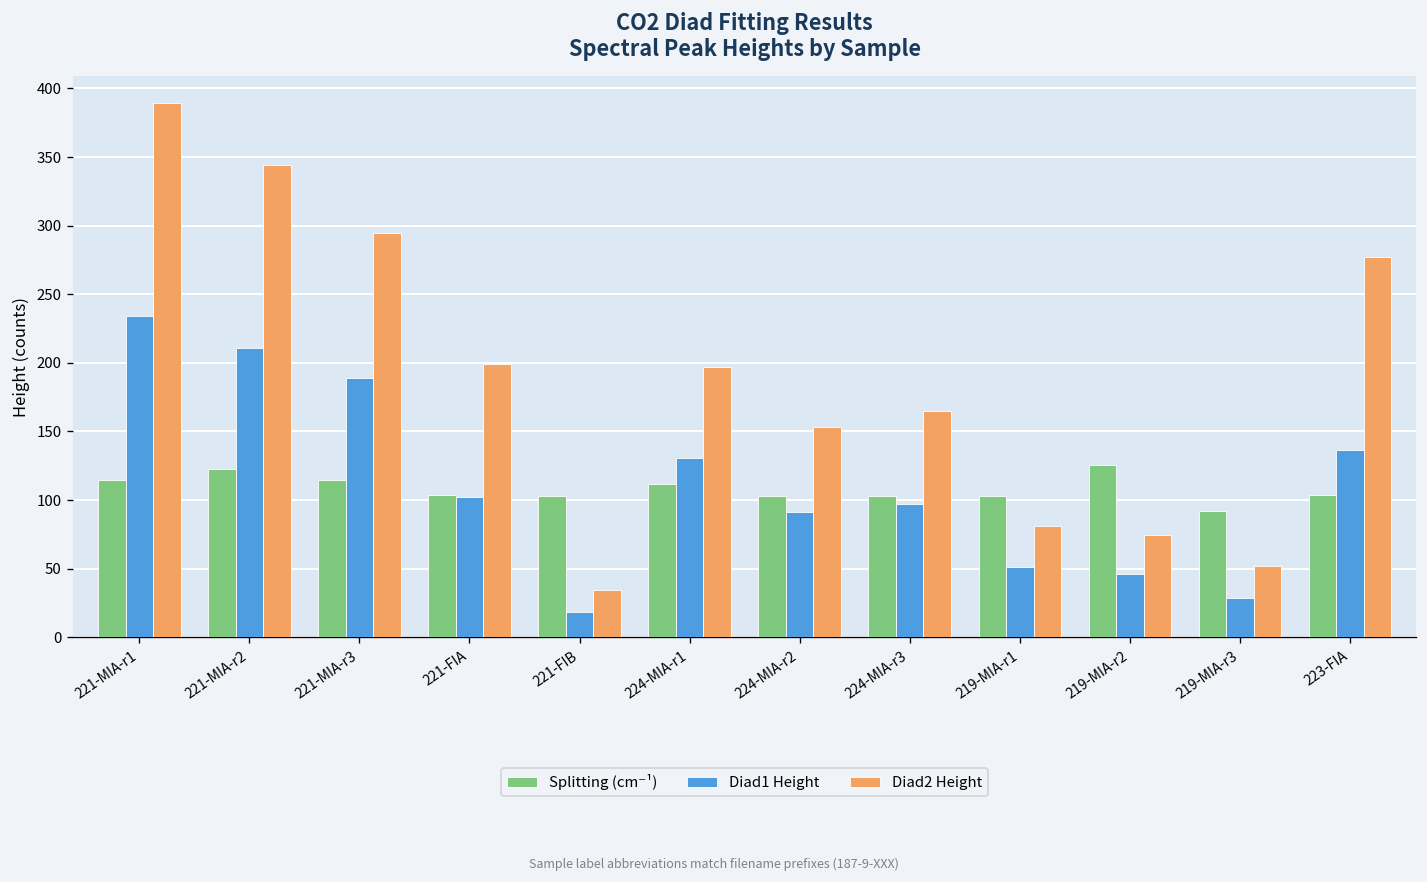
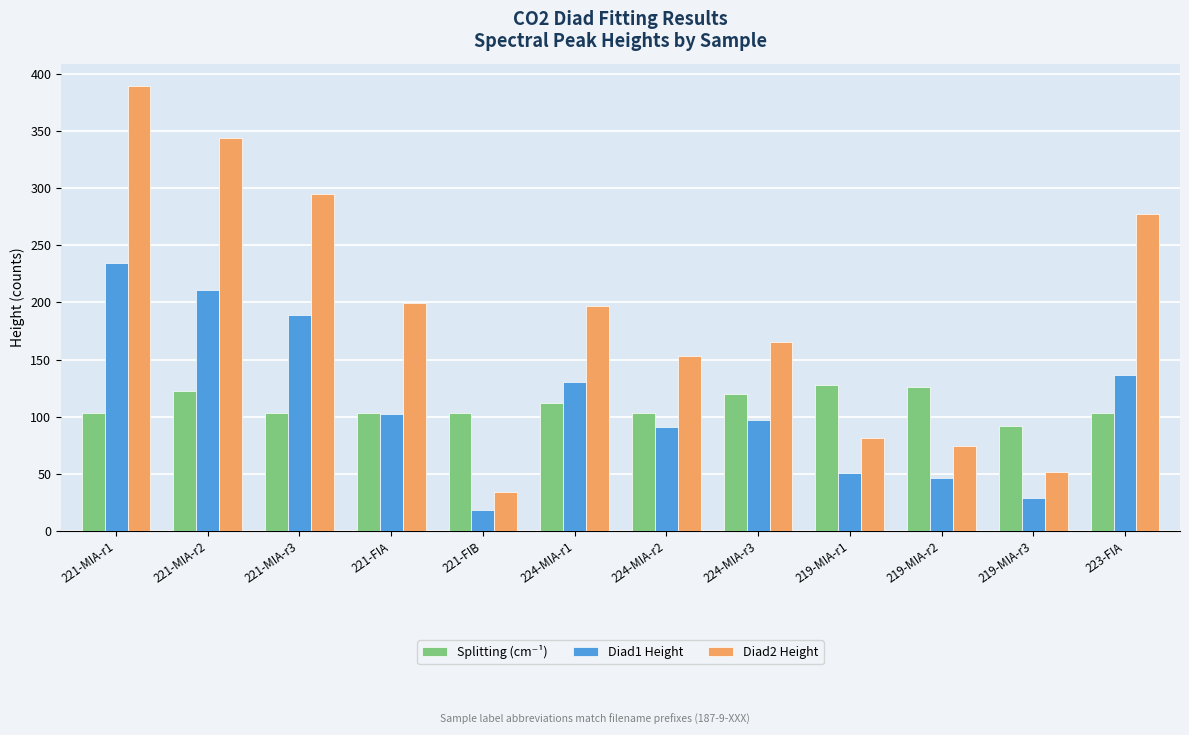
  {
    "Splitting (cm⁻¹)": {
-     "221-MIA-r1": 115,
+     "221-MIA-r1": 103,
      "221-MIA-r2": 123,
-     "221-MIA-r3": 115,
+     "221-MIA-r3": 103,
      "221-FIA": 104,
      "221-FIB": 103,
      "224-MIA-r1": 112,
      "224-MIA-r2": 103,
-     "224-MIA-r3": 103,
-     "219-MIA-r1": 103,
+     "224-MIA-r3": 120,
+     "219-MIA-r1": 128,
      "219-MIA-r2": 126,
      "219-MIA-r3": 92,
      "223-FIA": 104
    },
    "Diad1 Height": {
      "221-MIA-r1": 234,
      "221-MIA-r2": 211,
      "221-MIA-r3": 189,
      "221-FIA": 102,
      "221-FIB": 18,
      "224-MIA-r1": 130,
      "224-MIA-r2": 91,
      "224-MIA-r3": 97,
      "219-MIA-r1": 51,
      "219-MIA-r2": 46,
      "219-MIA-r3": 29,
      "223-FIA": 137
    },
    "Diad2 Height": {
      "221-MIA-r1": 389,
      "221-MIA-r2": 344,
      "221-MIA-r3": 295,
      "221-FIA": 199,
      "221-FIB": 35,
      "224-MIA-r1": 197,
      "224-MIA-r2": 153,
      "224-MIA-r3": 165,
      "219-MIA-r1": 81,
      "219-MIA-r2": 74,
      "219-MIA-r3": 52,
      "223-FIA": 277
    }
  }
